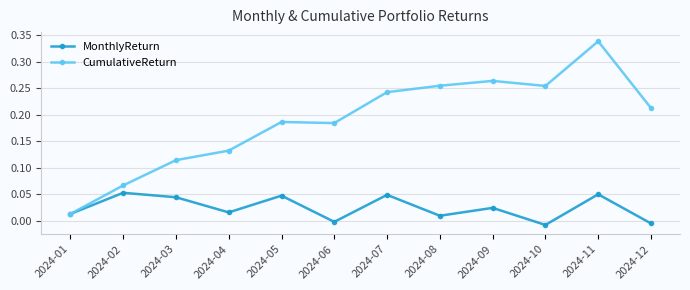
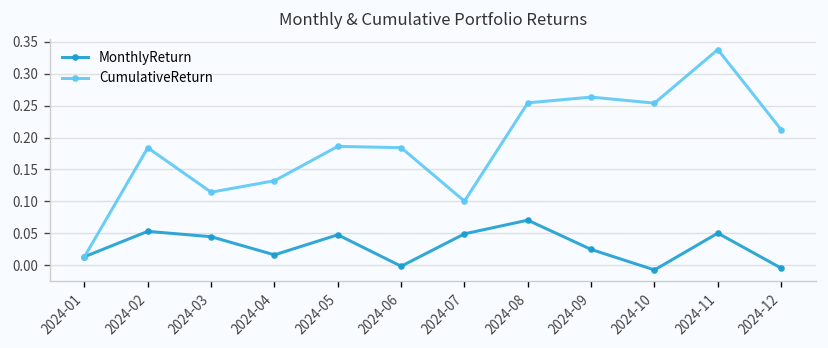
  {
    "MonthlyReturn": {
      "2024-02": 0.05,
      "2024-03": 0.04,
      "2024-04": 0.02,
      "2024-05": 0.05,
      "2024-06": 0.00,
      "2024-07": 0.05,
-     "2024-08": 0.01,
+     "2024-08": 0.07,
      "2024-09": 0.02,
      "2024-10": -0.01,
      "2024-11": 0.05,
      "2024-12": 0.00
    },
    "CumulativeReturn": {
-     "2024-02": 0.07,
+     "2024-02": 0.18,
      "2024-03": 0.11,
      "2024-04": 0.13,
      "2024-05": 0.19,
      "2024-06": 0.18,
-     "2024-07": 0.24,
+     "2024-07": 0.10,
      "2024-08": 0.25,
      "2024-09": 0.26,
      "2024-10": 0.25,
      "2024-11": 0.34,
      "2024-12": 0.21
    }
  }
